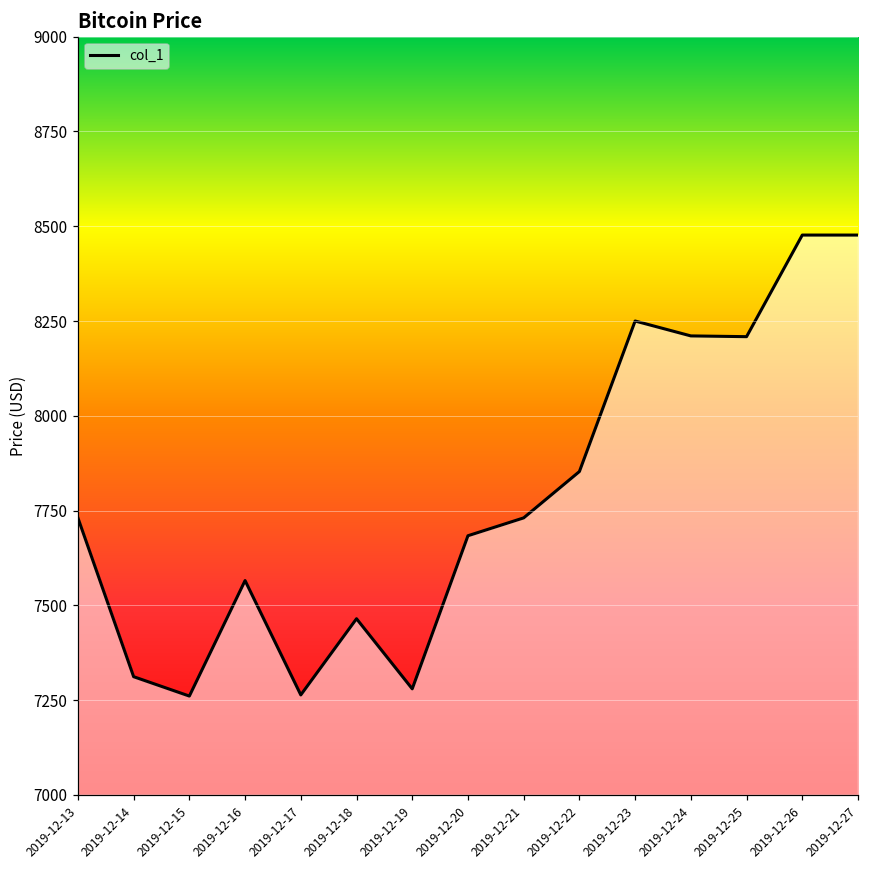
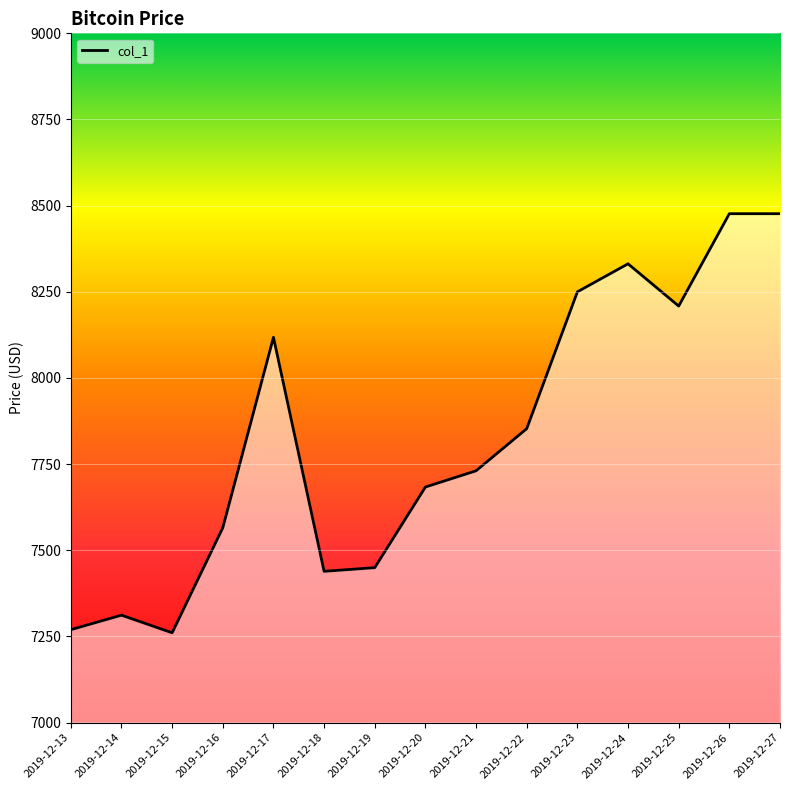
  {
-   "2019-12-13": 7730,
+   "2019-12-13": 7270,
    "2019-12-14": 7310,
    "2019-12-15": 7260,
    "2019-12-16": 7570,
-   "2019-12-17": 7260,
-   "2019-12-18": 7460,
-   "2019-12-19": 7280,
+   "2019-12-17": 8120,
+   "2019-12-18": 7440,
+   "2019-12-19": 7450,
    "2019-12-20": 7680,
    "2019-12-21": 7730,
    "2019-12-22": 7850,
    "2019-12-23": 8250,
-   "2019-12-24": 8210,
+   "2019-12-24": 8330,
    "2019-12-25": 8210,
    "2019-12-26": 8480,
    "2019-12-27": 8480
  }
